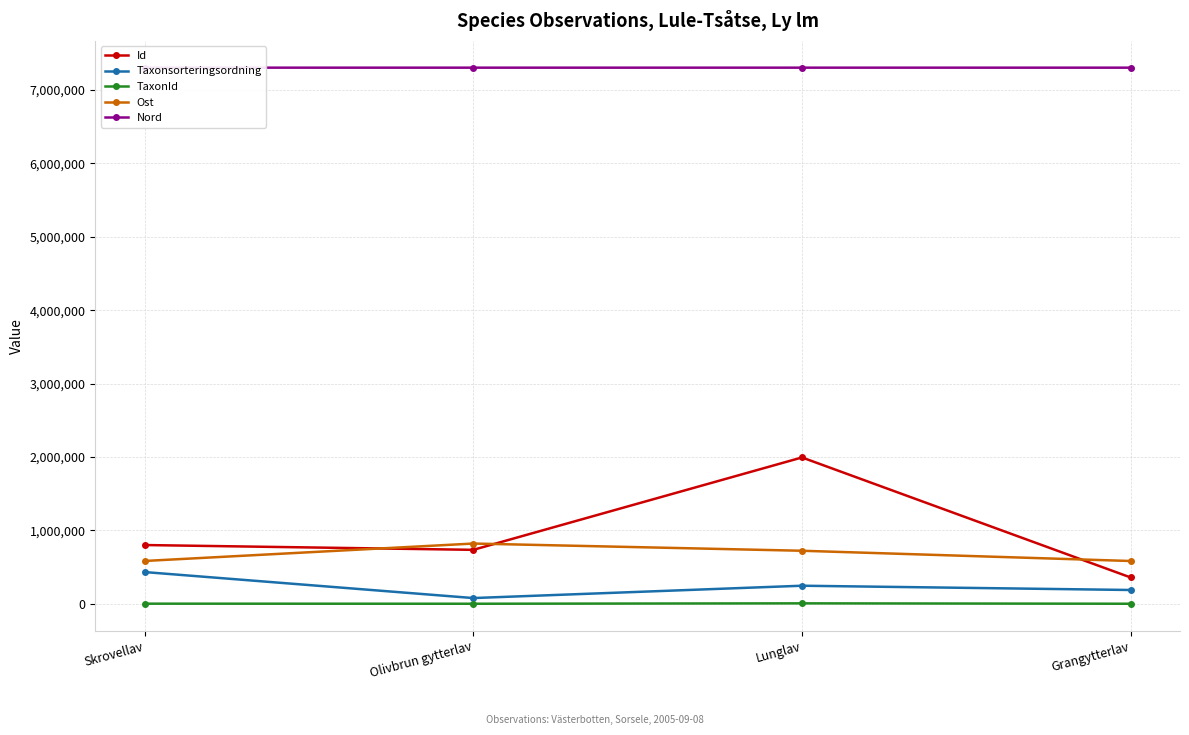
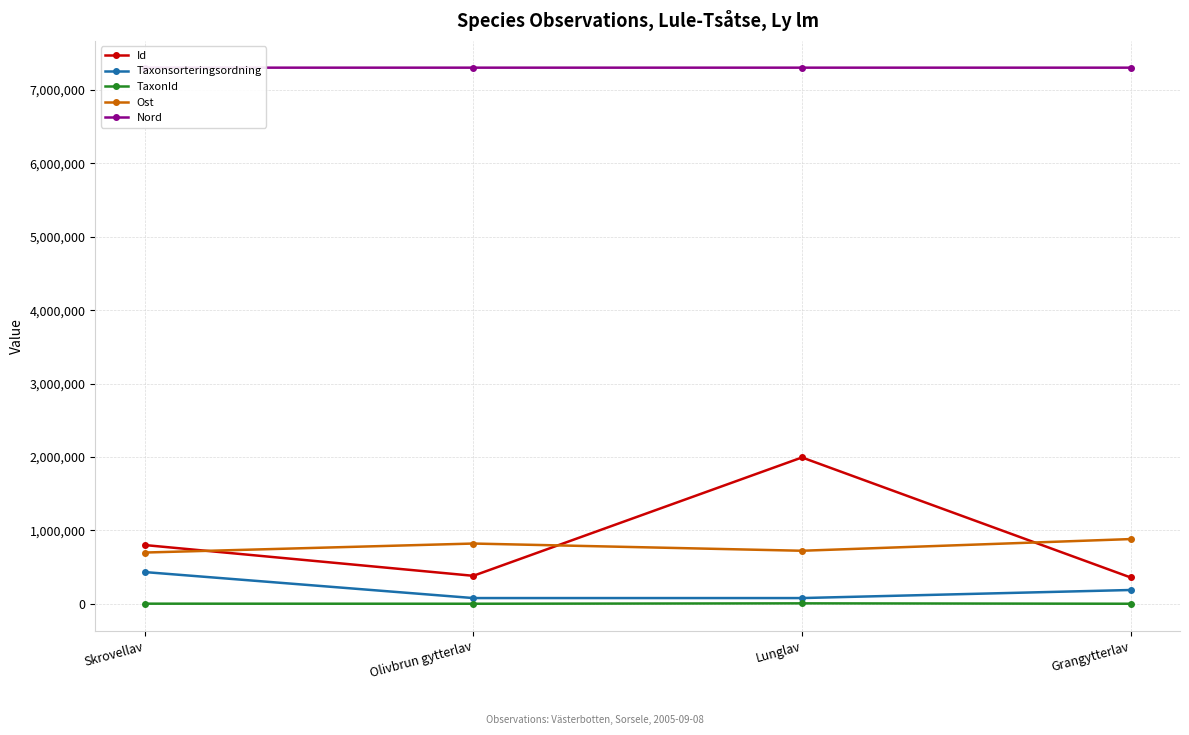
  {
    "Id": {
      "Skrovellav": "800,000",
-     "Olivbrun gytterlav": "700,000",
+     "Olivbrun gytterlav": "400,000",
      "Lunglav": "2,000,000",
      "Grangytterlav": "400,000"
    },
    "Taxonsorteringsordning": {
      "Skrovellav": "400,000",
      "Olivbrun gytterlav": "100,000",
-     "Lunglav": "200,000",
+     "Lunglav": "100,000",
      "Grangytterlav": "200,000"
    },
    "TaxonId": {
      "Skrovellav": "0",
      "Olivbrun gytterlav": "0",
      "Lunglav": "0",
      "Grangytterlav": "0"
    },
    "Ost": {
-     "Skrovellav": "600,000",
+     "Skrovellav": "700,000",
      "Olivbrun gytterlav": "800,000",
      "Lunglav": "700,000",
-     "Grangytterlav": "600,000"
+     "Grangytterlav": "900,000"
    },
    "Nord": {
      "Olivbrun gytterlav": "7,300,000",
      "Lunglav": "7,300,000",
      "Grangytterlav": "7,300,000"
    }
  }
